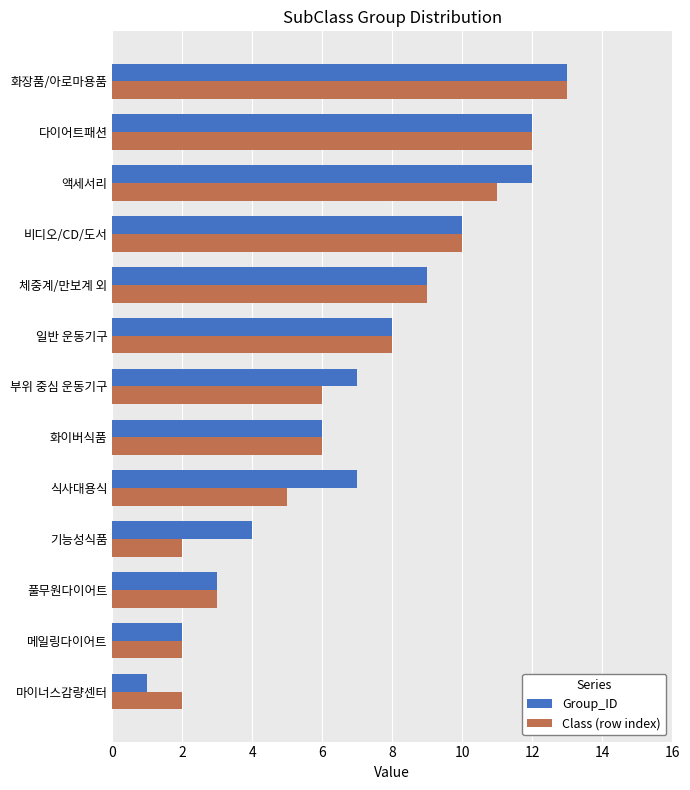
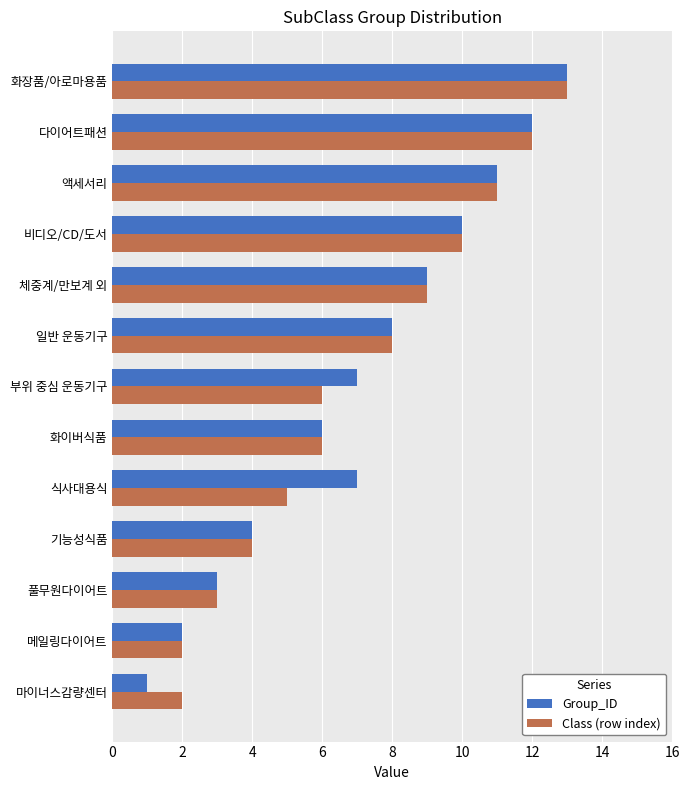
  {
    "Group_ID": {
      "화장품/아로마용품": 13,
      "다이어트패션": 12,
-     "액세서리": 12,
+     "액세서리": 11,
      "비디오/CD/도서": 10,
      "체중계/만보계 외": 9,
      "일반 운동기구": 8,
      "부위 중심 운동기구": 7,
      "화이버식품": 6,
      "식사대용식": 7,
      "기능성식품": 4,
      "풀무원다이어트": 3,
      "메일링다이어트": 2,
      "마이너스감량센터": 1
    },
    "Class (row index)": {
      "화장품/아로마용품": 13,
      "다이어트패션": 12,
      "액세서리": 11,
      "비디오/CD/도서": 10,
      "체중계/만보계 외": 9,
      "일반 운동기구": 8,
      "부위 중심 운동기구": 6,
      "화이버식품": 6,
      "식사대용식": 5,
-     "기능성식품": 2,
+     "기능성식품": 4,
      "풀무원다이어트": 3,
      "메일링다이어트": 2,
      "마이너스감량센터": 2
    }
  }
